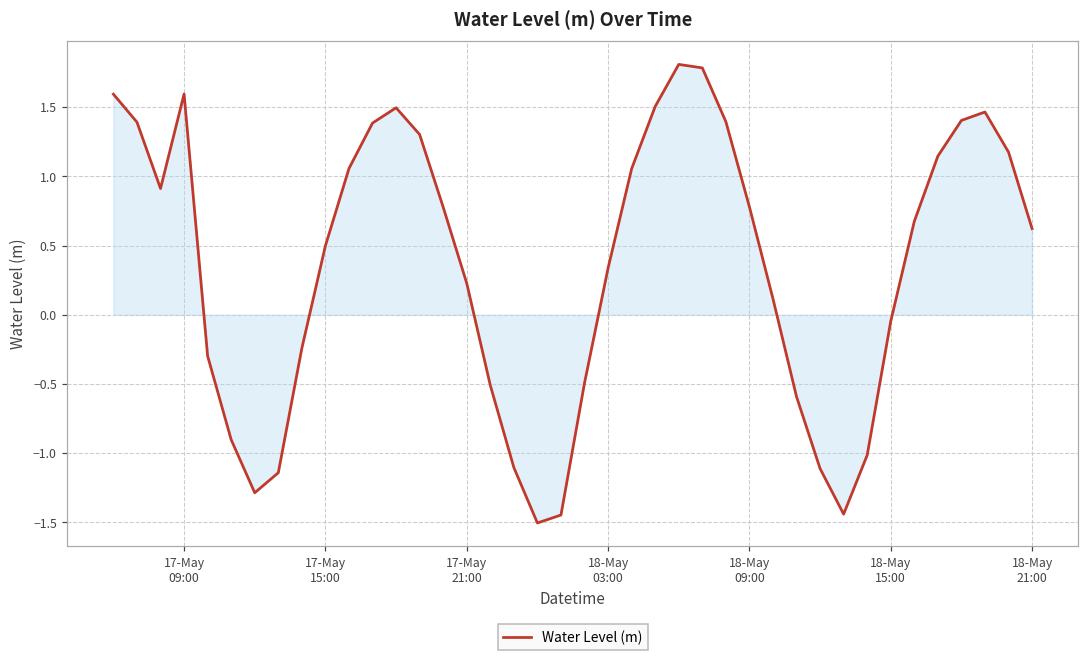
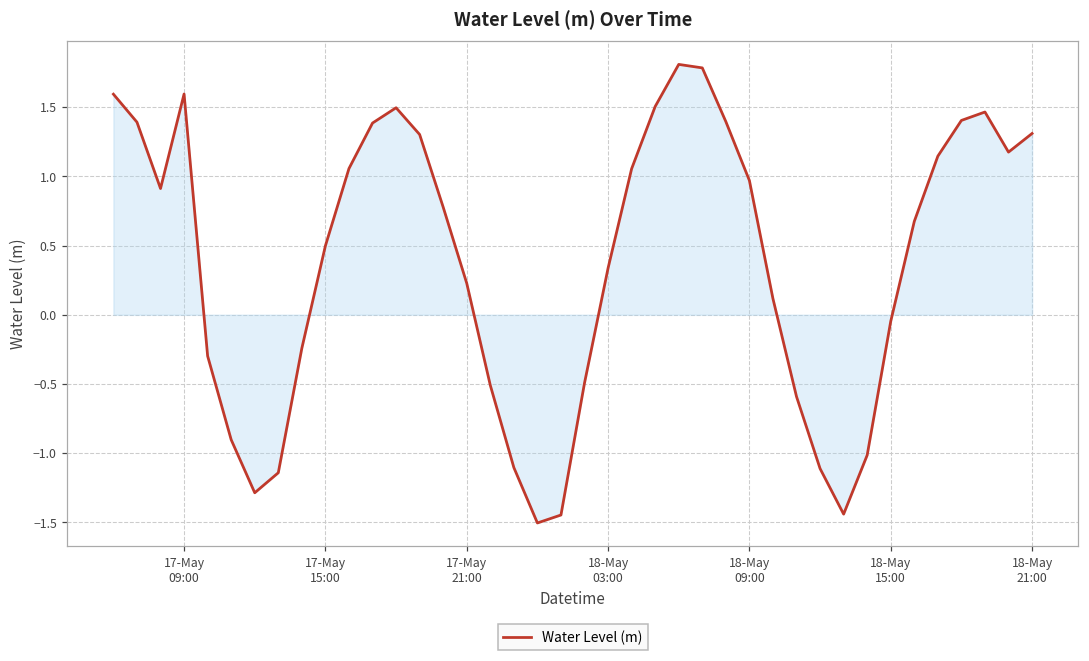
  {
    "Water Level (m)": {
-     "18-May 09:00": 0.78,
+     "18-May 09:00": 0.97,
      "18-May 15:00": -0.05,
-     "18-May 21:00": 0.62
+     "18-May 21:00": 1.31
    }
  }
